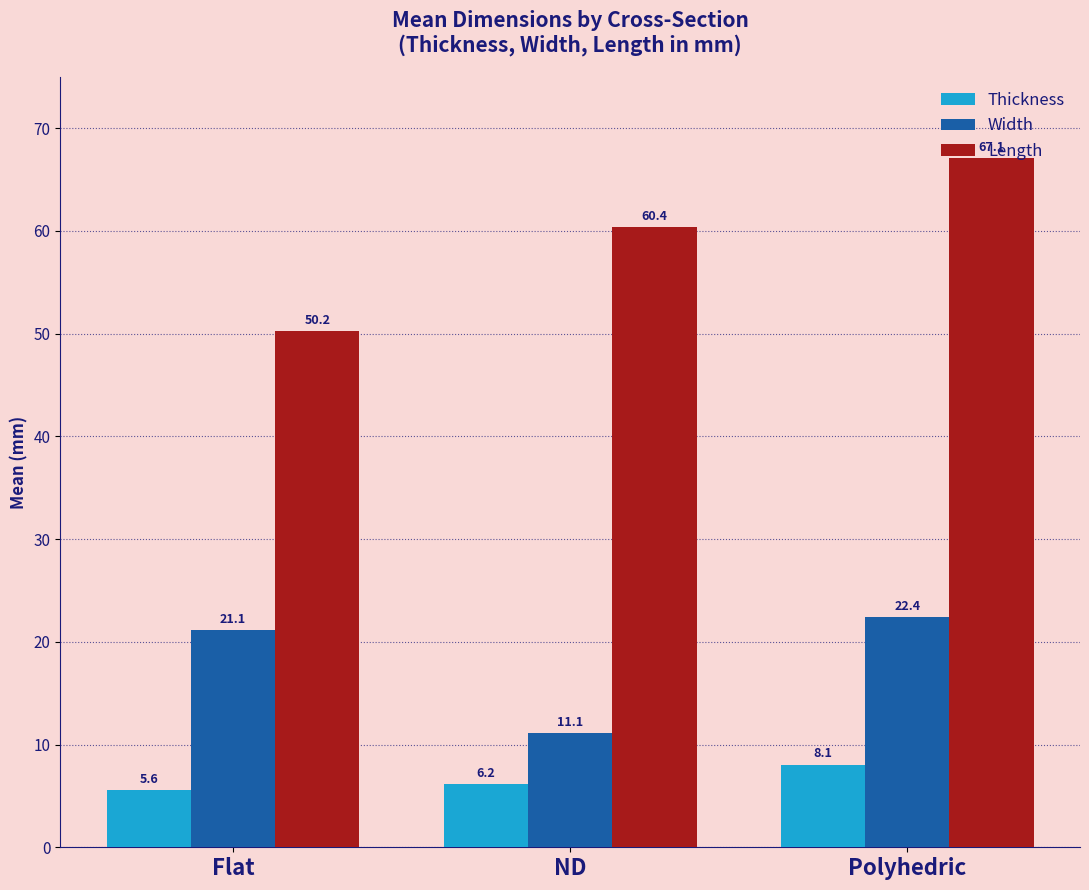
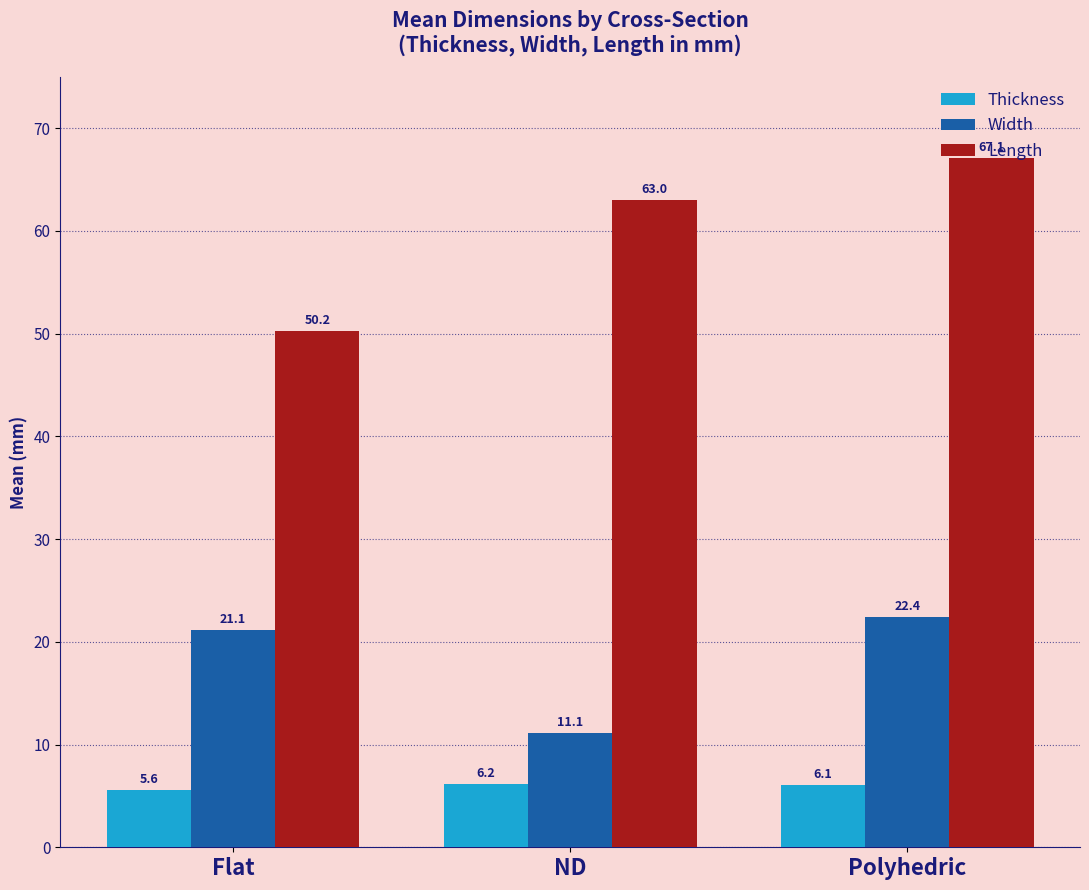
  {
    "Thickness": {
      "Flat": 5.6,
      "ND": 6.2,
-     "Polyhedric": 8.1
+     "Polyhedric": 6.1
    },
    "Width": {
      "Flat": 21.1,
      "ND": 11.1,
      "Polyhedric": 22.4
    },
    "Length": {
      "Flat": 50.2,
-     "ND": 60.4,
+     "ND": 63.0,
      "Polyhedric": 67.1
    }
  }
